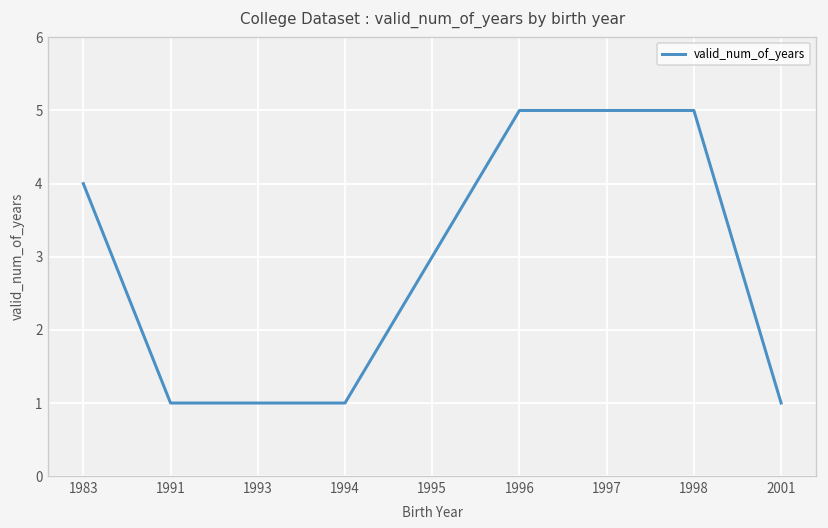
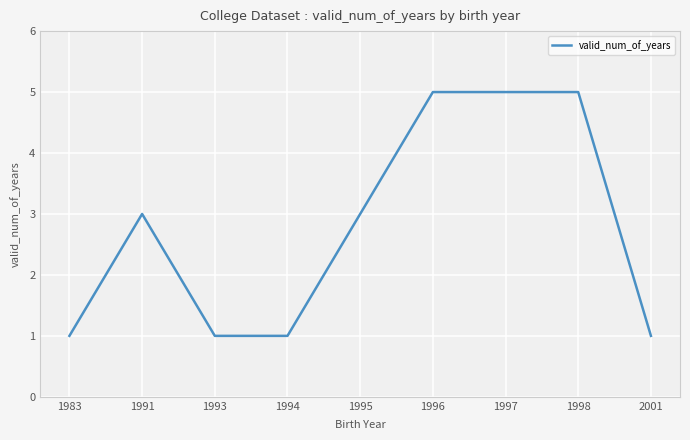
  {
-   "1983": 4,
-   "1991": 1,
+   "1983": 1,
+   "1991": 3,
    "1993": 1,
    "1994": 1,
    "1995": 3,
    "1996": 5,
    "1997": 5,
    "1998": 5,
    "2001": 1
  }
